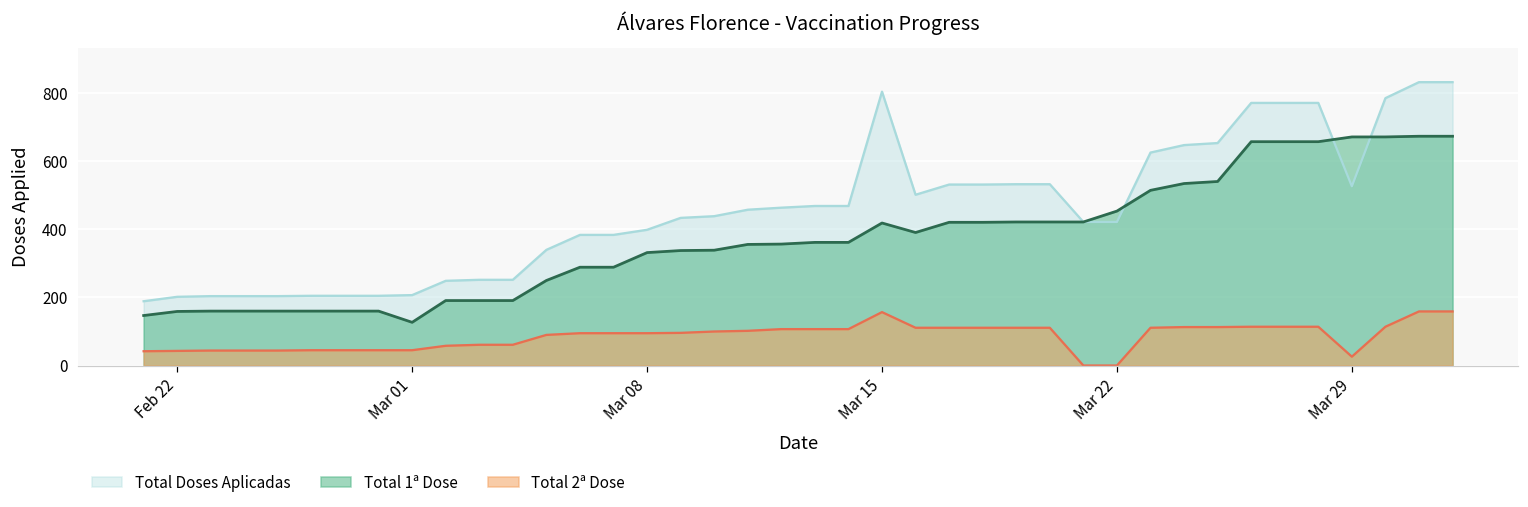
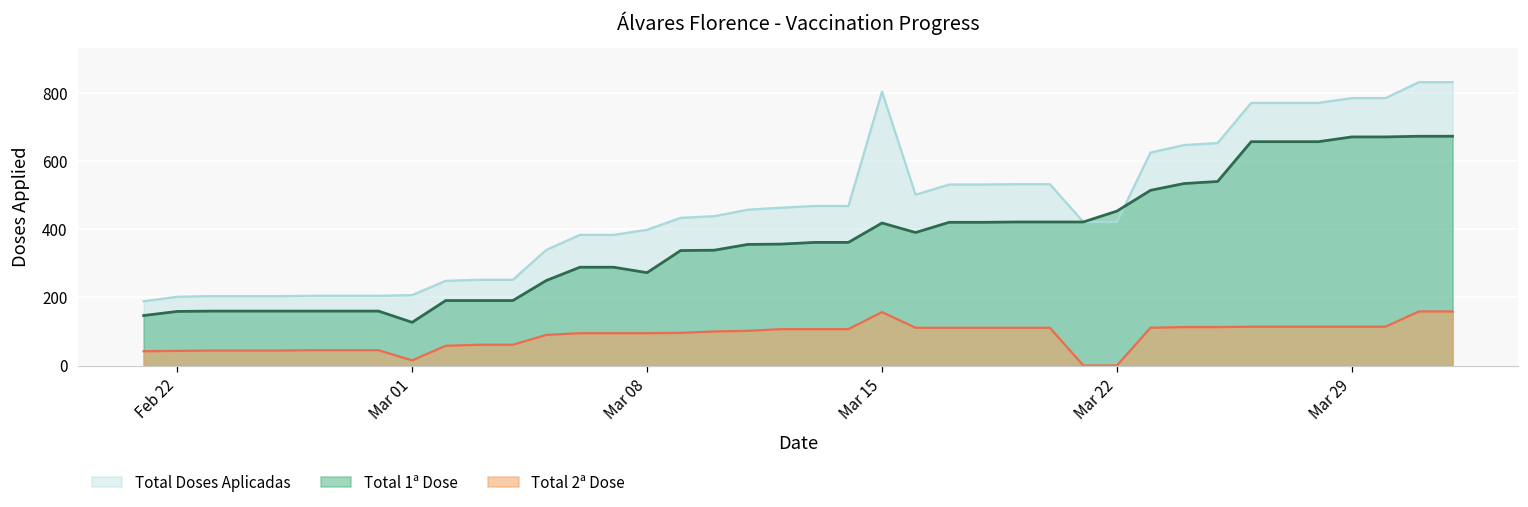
  {
    "Total Doses Aplicadas": {
      "Feb 22": 200,
      "Mar 01": 210,
      "Mar 08": 400,
      "Mar 15": 810,
      "Mar 22": 420,
-     "Mar 29": 530
+     "Mar 29": 790
    },
    "Total 1ª Dose": {
      "Feb 22": 160,
      "Mar 01": 130,
-     "Mar 08": 330,
+     "Mar 08": 270,
      "Mar 15": 420,
      "Mar 22": 450,
      "Mar 29": 670
    },
    "Total 2ª Dose": {
      "Feb 22": 40,
-     "Mar 01": 50,
+     "Mar 01": 20,
      "Mar 08": 100,
      "Mar 15": 160,
      "Mar 22": 0,
-     "Mar 29": 30
+     "Mar 29": 110
    }
  }
